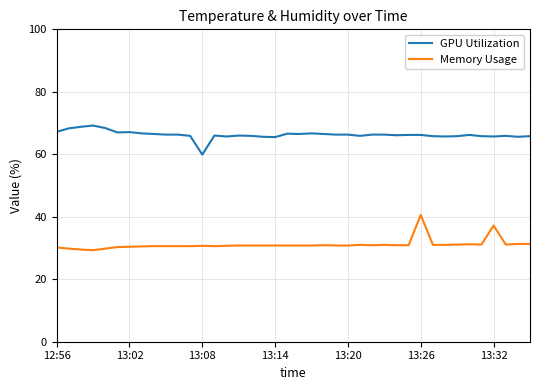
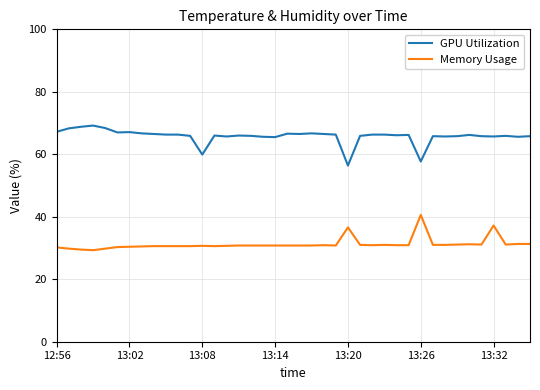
  {
    "GPU Utilization": {
      "12:56": 67,
      "13:02": 67,
      "13:08": 60,
      "13:14": 66,
-     "13:20": 66,
-     "13:26": 66,
+     "13:20": 56,
+     "13:26": 58,
      "13:32": 66
    },
    "Memory Usage": {
      "12:56": 30,
      "13:02": 30,
      "13:08": 31,
      "13:14": 31,
-     "13:20": 31,
+     "13:20": 37,
      "13:26": 41,
      "13:32": 37
    }
  }
